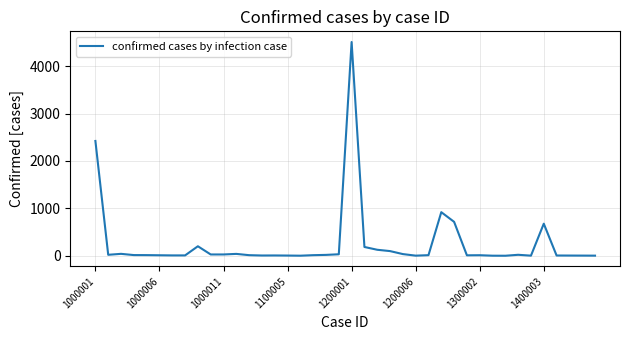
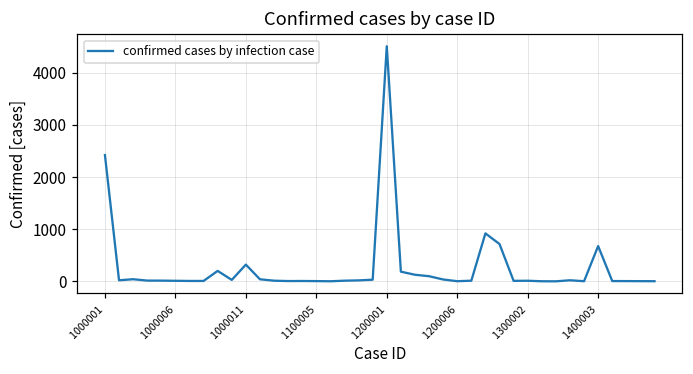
  {
    "1000001": 2400,
    "1000006": 0,
-   "1000011": 0,
+   "1000011": 300,
    "1100005": 0,
    "1200001": 4500,
    "1200006": 0,
    "1300002": 0,
    "1400003": 700
  }
